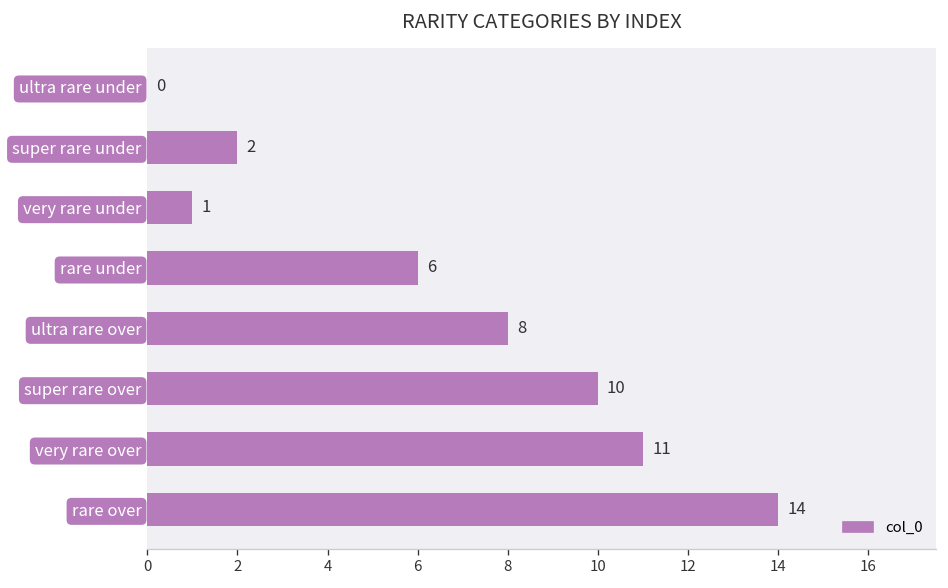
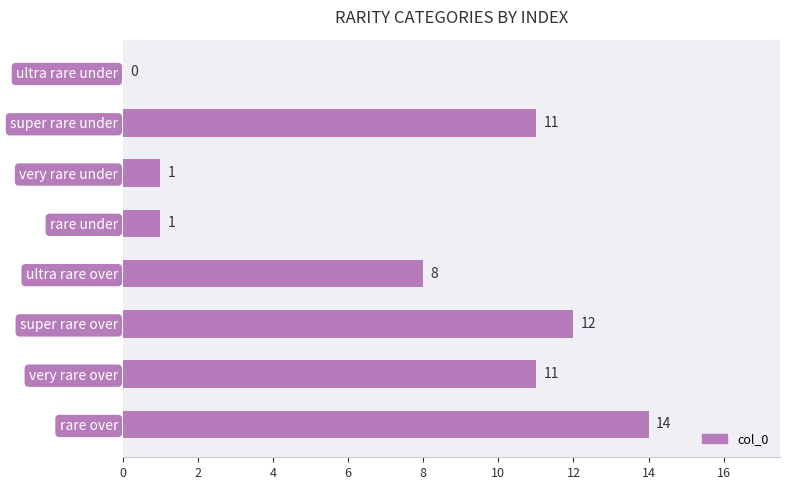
  {
    "ultra rare under": 0,
-   "super rare under": 2,
+   "super rare under": 11,
    "very rare under": 1,
-   "rare under": 6,
+   "rare under": 1,
    "ultra rare over": 8,
-   "super rare over": 10,
+   "super rare over": 12,
    "very rare over": 11,
    "rare over": 14
  }
